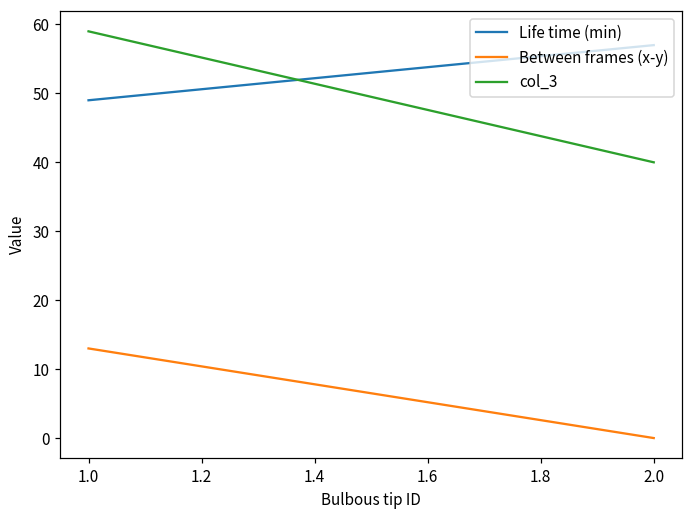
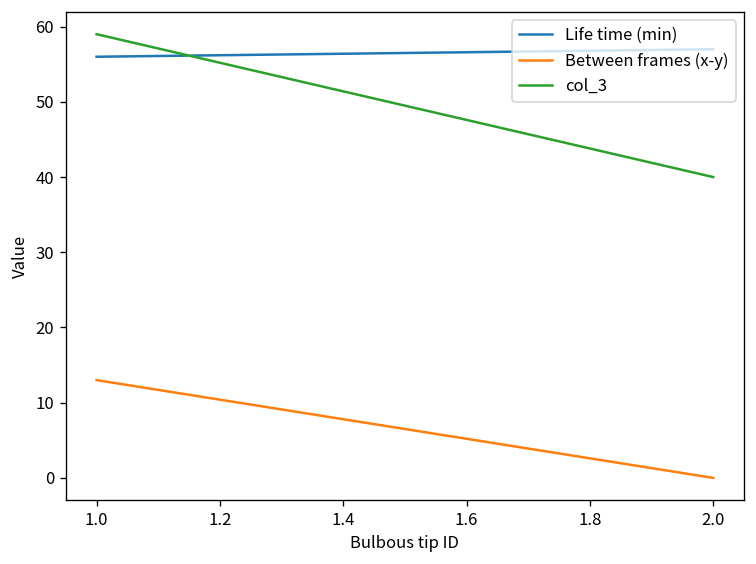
  {
    "Life time (min)": {
-     "1.0": 49
+     "1.0": 56
    },
    "Between frames (x-y)": {
      "1.0": 13,
      "2.0": 0
    },
    "col_3": {
      "1.0": 59,
      "2.0": 40
    }
  }
